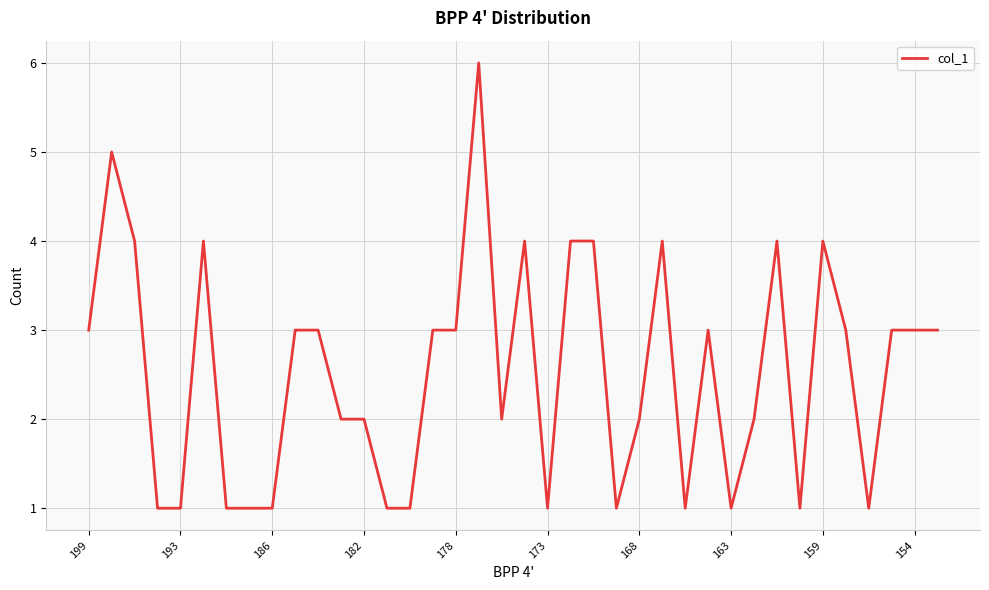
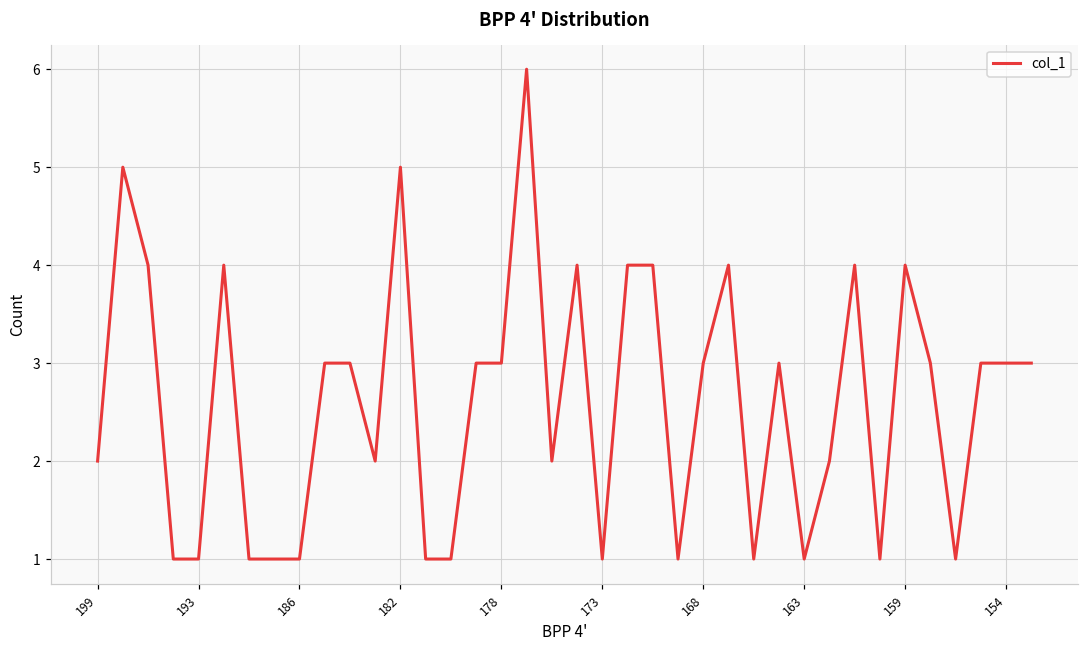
  {
-   "199": 3,
+   "199": 2,
    "193": 1,
    "186": 1,
-   "182": 2,
+   "182": 5,
    "178": 3,
    "173": 1,
-   "168": 2,
+   "168": 3,
    "163": 1,
    "159": 4,
    "154": 3
  }
